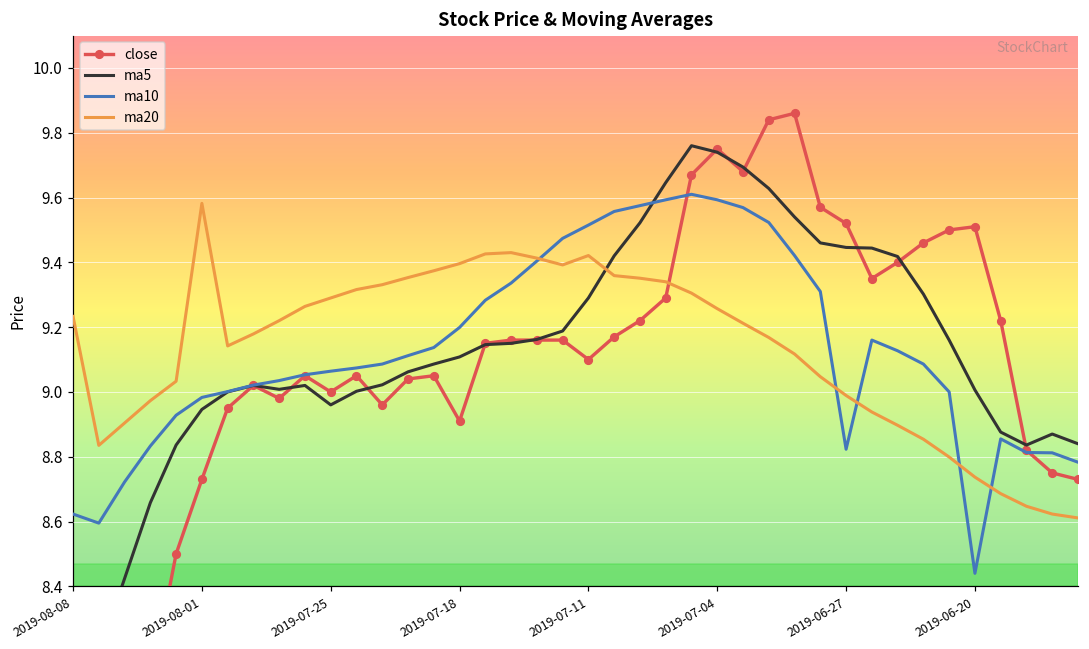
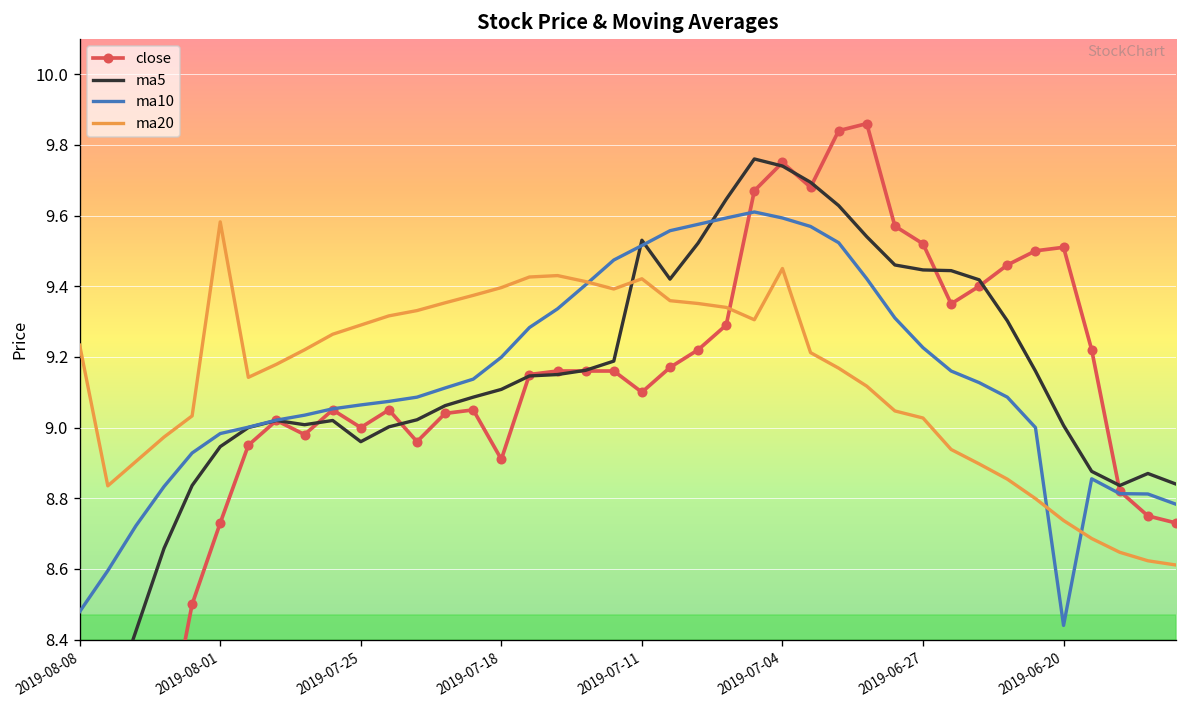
  {
    "close": {
      "2019-08-01": 8.73,
      "2019-07-25": 9.00,
      "2019-07-18": 8.91,
      "2019-07-11": 9.10,
      "2019-07-04": 9.75,
      "2019-06-27": 9.52,
      "2019-06-20": 9.51
    },
    "ma5": {
      "2019-08-01": 8.95,
      "2019-07-25": 8.96,
      "2019-07-18": 9.11,
-     "2019-07-11": 9.29,
+     "2019-07-11": 9.53,
      "2019-07-04": 9.74,
      "2019-06-27": 9.45,
      "2019-06-20": 9.01
    },
    "ma10": {
-     "2019-08-08": 8.62,
+     "2019-08-08": 8.48,
      "2019-08-01": 8.98,
      "2019-07-25": 9.06,
      "2019-07-18": 9.20,
      "2019-07-11": 9.52,
      "2019-07-04": 9.59,
-     "2019-06-27": 8.82,
+     "2019-06-27": 9.23,
      "2019-06-20": 8.44
    },
    "ma20": {
      "2019-08-08": 9.23,
      "2019-08-01": 9.58,
      "2019-07-25": 9.29,
      "2019-07-18": 9.40,
      "2019-07-11": 9.42,
-     "2019-07-04": 9.26,
-     "2019-06-27": 8.99,
+     "2019-07-04": 9.45,
+     "2019-06-27": 9.03,
      "2019-06-20": 8.74
    }
  }
